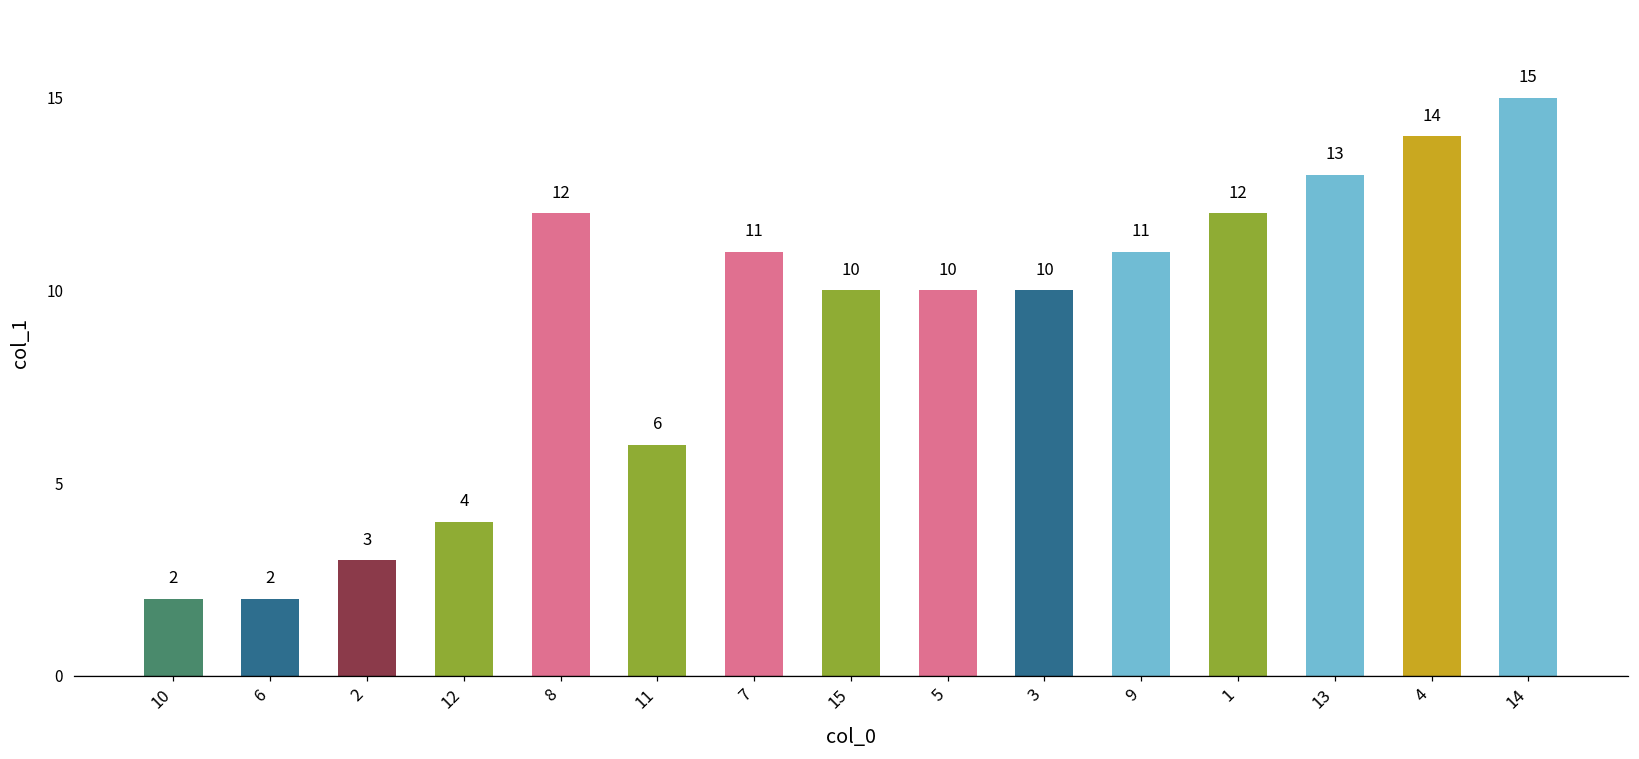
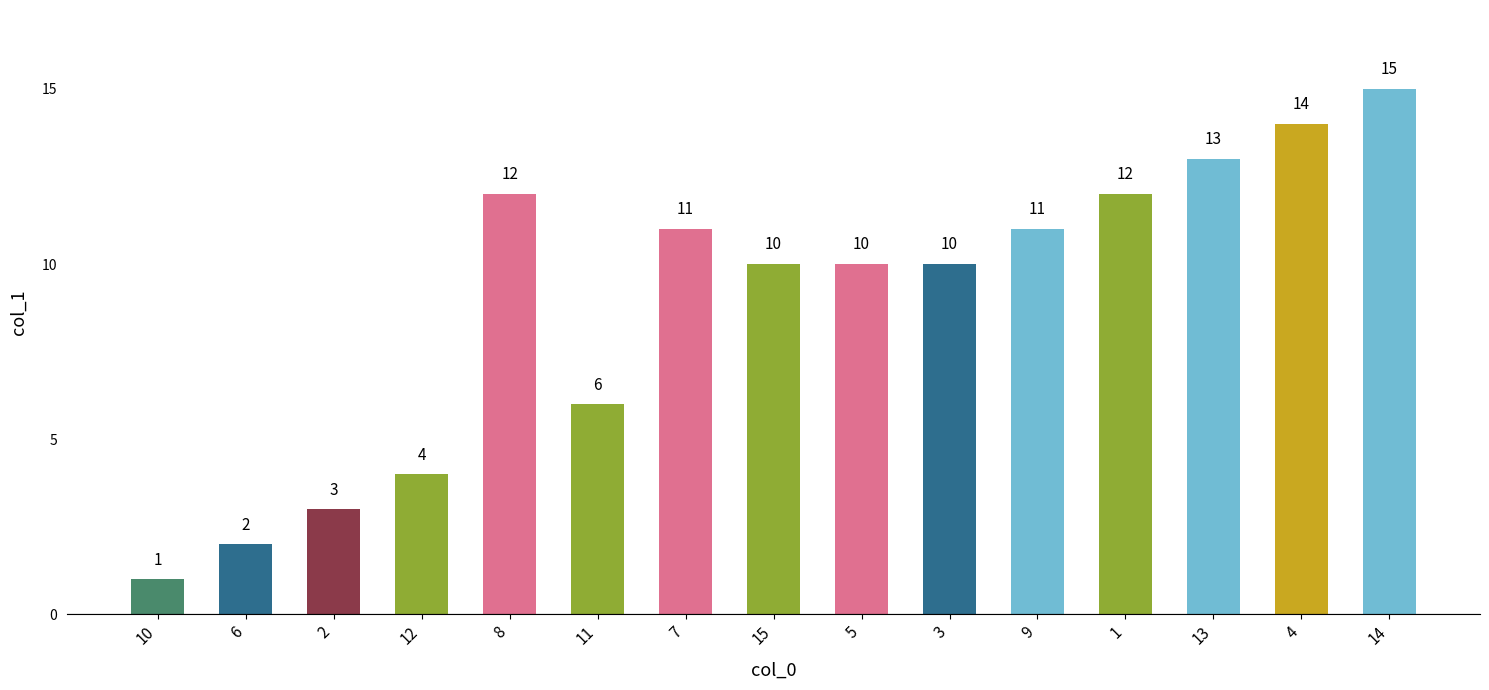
  {
-   "10": 2,
+   "10": 1,
    "6": 2,
    "2": 3,
    "12": 4,
    "8": 12,
    "11": 6,
    "7": 11,
    "15": 10,
    "5": 10,
    "3": 10,
    "9": 11,
    "1": 12,
    "13": 13,
    "4": 14,
    "14": 15
  }
